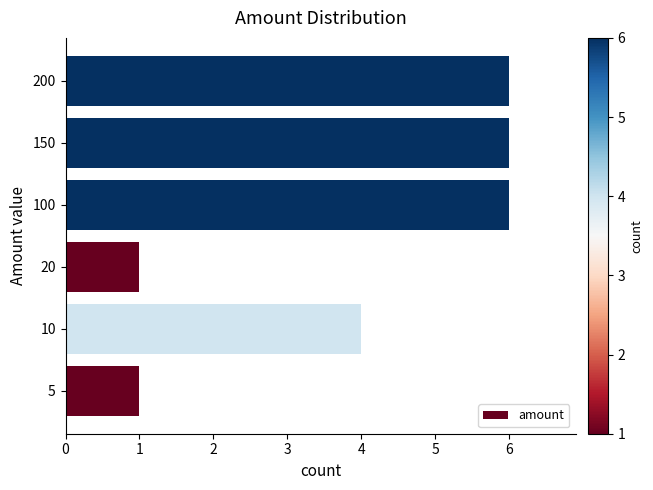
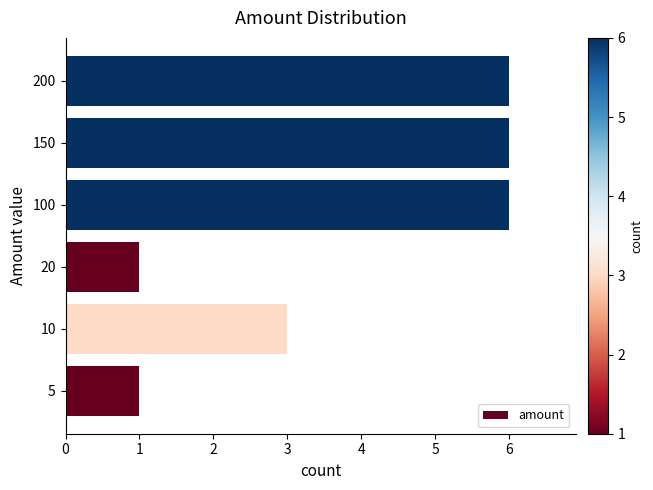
  {
    "200": 6,
    "150": 6,
    "100": 6,
    "20": 1,
-   "10": 4,
+   "10": 3,
    "5": 1
  }
